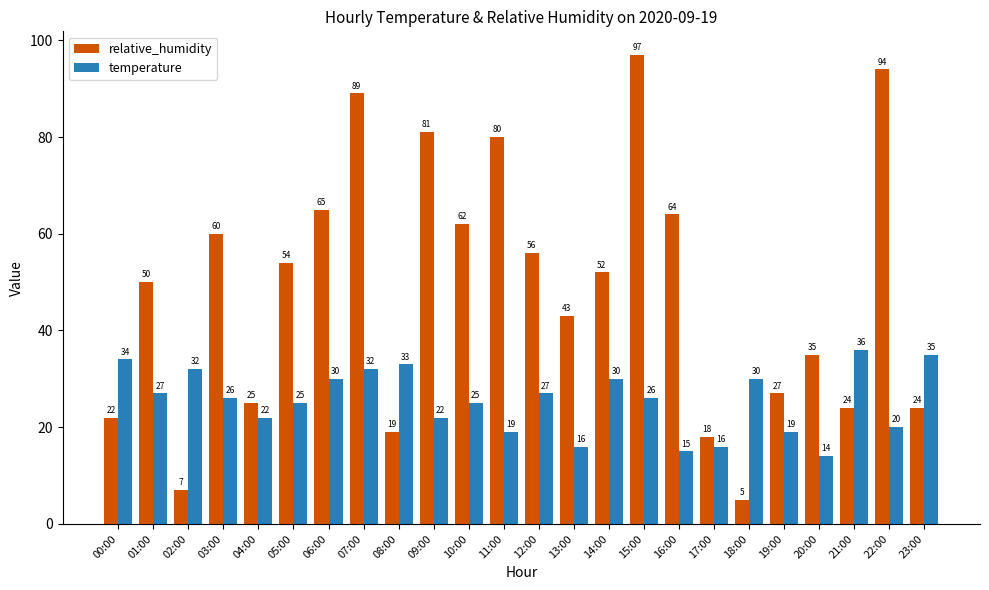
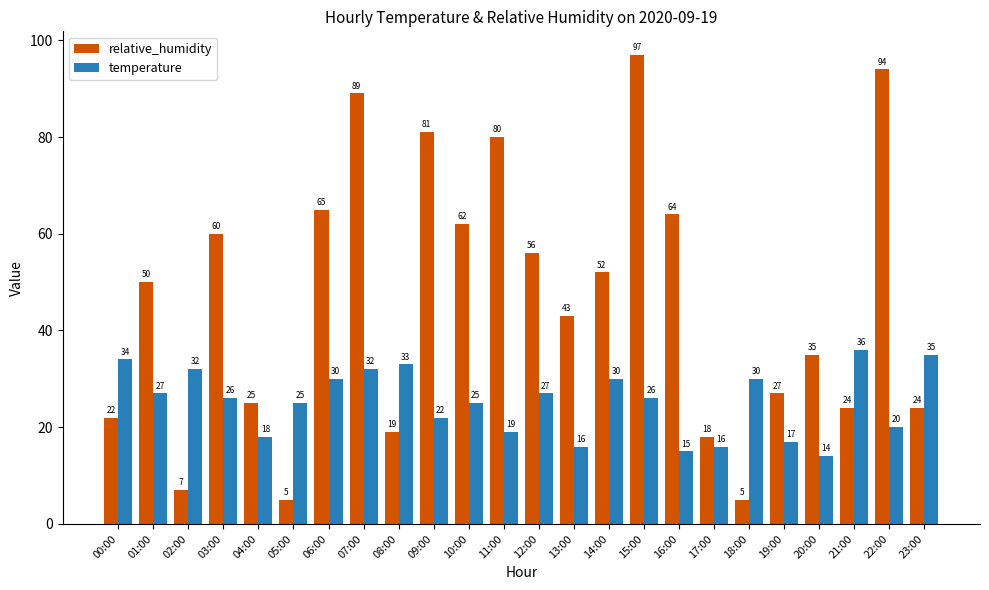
  {
    "relative_humidity": {
      "00:00": 22,
      "01:00": 50,
      "02:00": 7,
      "03:00": 60,
      "04:00": 25,
-     "05:00": 54,
+     "05:00": 5,
      "06:00": 65,
      "07:00": 89,
      "08:00": 19,
      "09:00": 81,
      "10:00": 62,
      "11:00": 80,
      "12:00": 56,
      "13:00": 43,
      "14:00": 52,
      "15:00": 97,
      "16:00": 64,
      "17:00": 18,
      "18:00": 5,
      "19:00": 27,
      "20:00": 35,
      "21:00": 24,
      "22:00": 94,
      "23:00": 24
    },
    "temperature": {
      "00:00": 34,
      "01:00": 27,
      "02:00": 32,
      "03:00": 26,
-     "04:00": 22,
+     "04:00": 18,
      "05:00": 25,
      "06:00": 30,
      "07:00": 32,
      "08:00": 33,
      "09:00": 22,
      "10:00": 25,
      "11:00": 19,
      "12:00": 27,
      "13:00": 16,
      "14:00": 30,
      "15:00": 26,
      "16:00": 15,
      "17:00": 16,
      "18:00": 30,
-     "19:00": 19,
+     "19:00": 17,
      "20:00": 14,
      "21:00": 36,
      "22:00": 20,
      "23:00": 35
    }
  }
